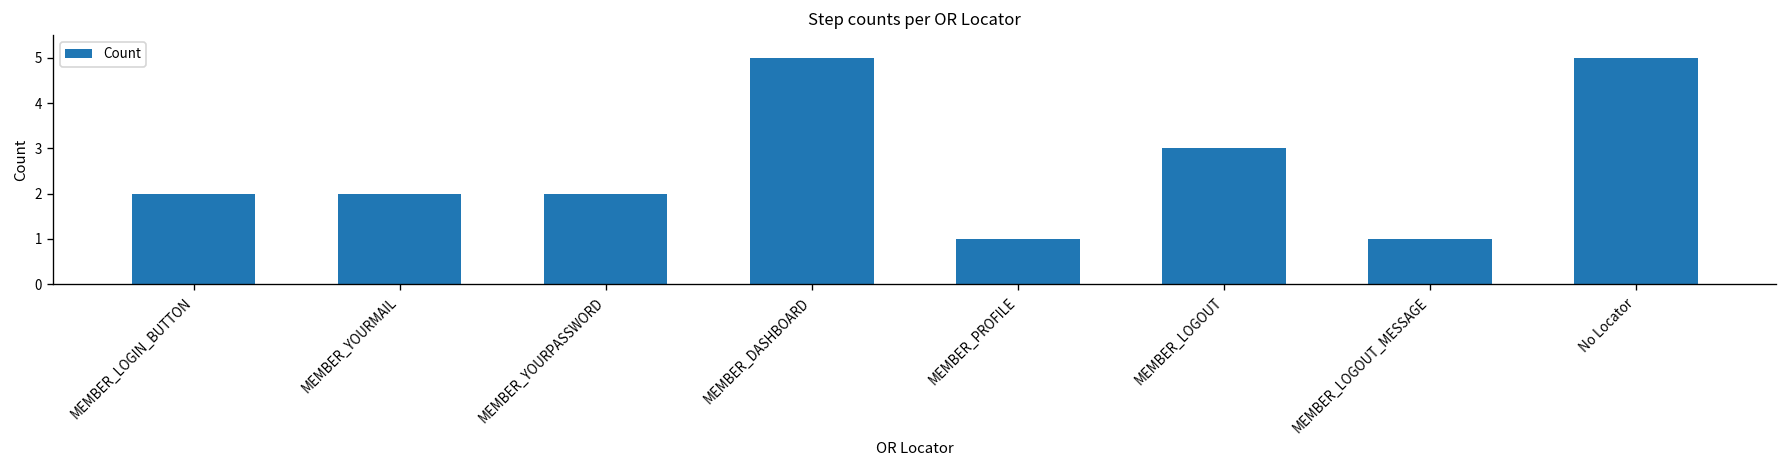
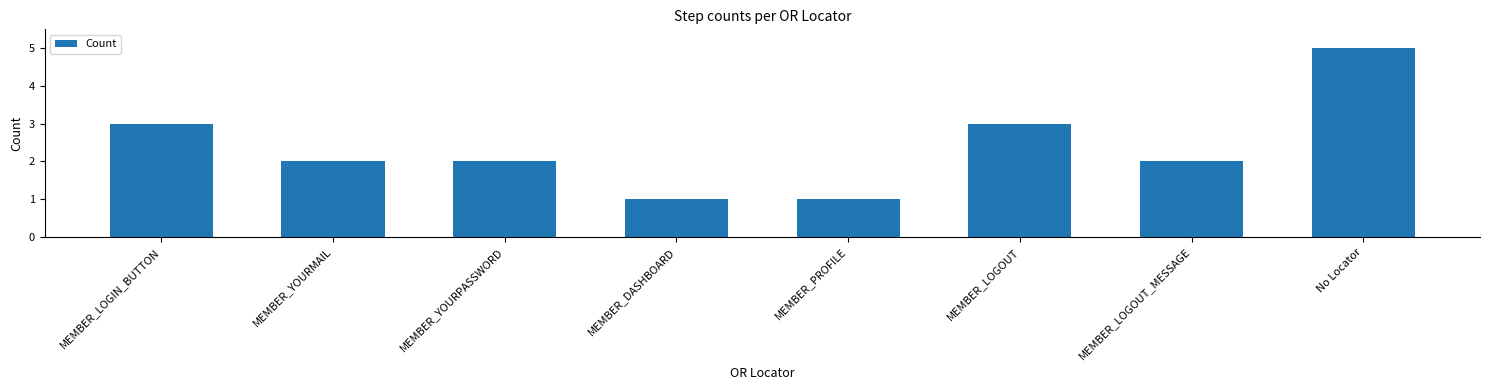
  {
-   "MEMBER_LOGIN_BUTTON": 2,
+   "MEMBER_LOGIN_BUTTON": 3,
    "MEMBER_YOURMAIL": 2,
    "MEMBER_YOURPASSWORD": 2,
-   "MEMBER_DASHBOARD": 5,
+   "MEMBER_DASHBOARD": 1,
    "MEMBER_PROFILE": 1,
    "MEMBER_LOGOUT": 3,
-   "MEMBER_LOGOUT_MESSAGE": 1,
+   "MEMBER_LOGOUT_MESSAGE": 2,
    "No Locator": 5
  }
